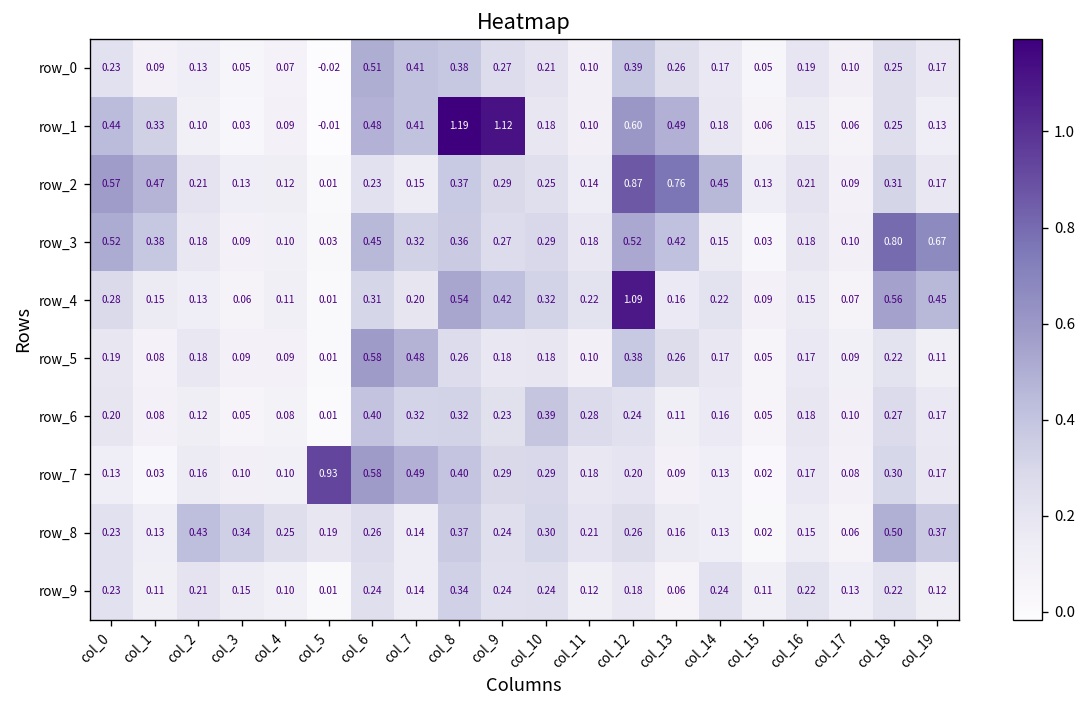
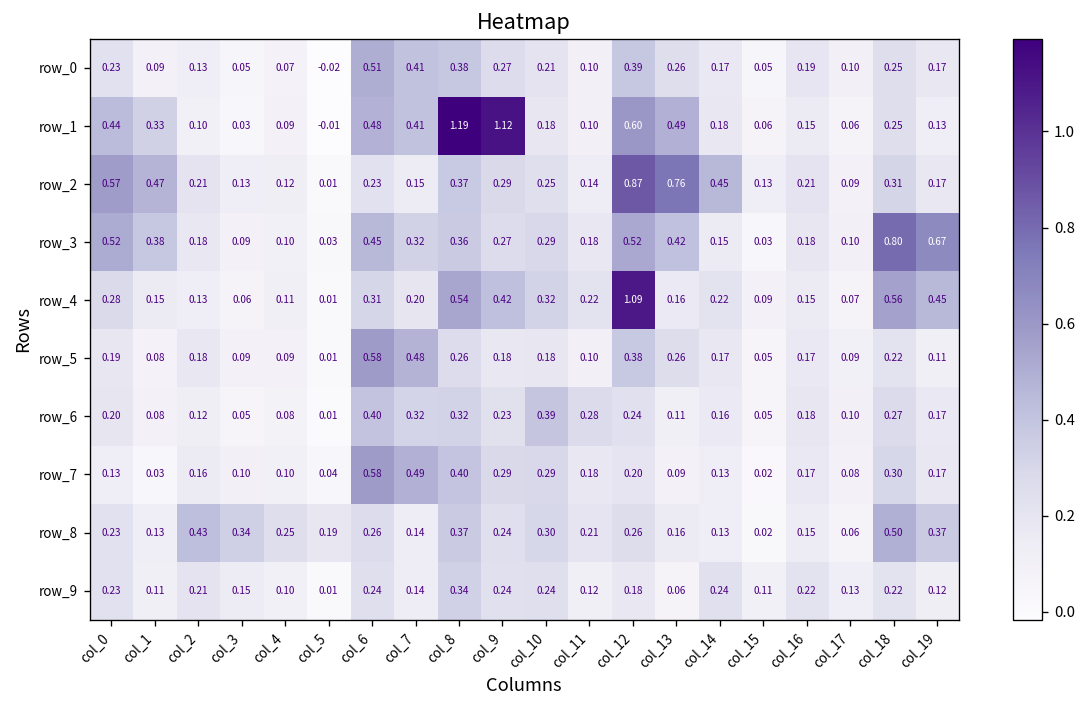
  {
    "row_0": {
      "col_0": 0.23,
      "col_1": 0.09,
      "col_2": 0.13,
      "col_3": 0.05,
      "col_4": 0.07,
      "col_5": -0.02,
      "col_6": 0.51,
      "col_7": 0.41,
      "col_8": 0.38,
      "col_9": 0.27,
      "col_10": 0.21,
      "col_11": 0.10,
      "col_12": 0.39,
      "col_13": 0.26,
      "col_14": 0.17,
      "col_15": 0.05,
      "col_16": 0.19,
      "col_17": 0.10,
      "col_18": 0.25,
      "col_19": 0.17
    },
    "row_1": {
      "col_0": 0.44,
      "col_1": 0.33,
      "col_2": 0.10,
      "col_3": 0.03,
      "col_4": 0.09,
      "col_5": -0.01,
      "col_6": 0.48,
      "col_7": 0.41,
      "col_8": 1.19,
      "col_9": 1.12,
      "col_10": 0.18,
      "col_11": 0.10,
      "col_12": 0.60,
      "col_13": 0.49,
      "col_14": 0.18,
      "col_15": 0.06,
      "col_16": 0.15,
      "col_17": 0.06,
      "col_18": 0.25,
      "col_19": 0.13
    },
    "row_2": {
      "col_0": 0.57,
      "col_1": 0.47,
      "col_2": 0.21,
      "col_3": 0.13,
      "col_4": 0.12,
      "col_5": 0.01,
      "col_6": 0.23,
      "col_7": 0.15,
      "col_8": 0.37,
      "col_9": 0.29,
      "col_10": 0.25,
      "col_11": 0.14,
      "col_12": 0.87,
      "col_13": 0.76,
      "col_14": 0.45,
      "col_15": 0.13,
      "col_16": 0.21,
      "col_17": 0.09,
      "col_18": 0.31,
      "col_19": 0.17
    },
    "row_3": {
      "col_0": 0.52,
      "col_1": 0.38,
      "col_2": 0.18,
      "col_3": 0.09,
      "col_4": 0.10,
      "col_5": 0.03,
      "col_6": 0.45,
      "col_7": 0.32,
      "col_8": 0.36,
      "col_9": 0.27,
      "col_10": 0.29,
      "col_11": 0.18,
      "col_12": 0.52,
      "col_13": 0.42,
      "col_14": 0.15,
      "col_15": 0.03,
      "col_16": 0.18,
      "col_17": 0.10,
      "col_18": 0.80,
      "col_19": 0.67
    },
    "row_4": {
      "col_0": 0.28,
      "col_1": 0.15,
      "col_2": 0.13,
      "col_3": 0.06,
      "col_4": 0.11,
      "col_5": 0.01,
      "col_6": 0.31,
      "col_7": 0.20,
      "col_8": 0.54,
      "col_9": 0.42,
      "col_10": 0.32,
      "col_11": 0.22,
      "col_12": 1.09,
      "col_13": 0.16,
      "col_14": 0.22,
      "col_15": 0.09,
      "col_16": 0.15,
      "col_17": 0.07,
      "col_18": 0.56,
      "col_19": 0.45
    },
    "row_5": {
      "col_0": 0.19,
      "col_1": 0.08,
      "col_2": 0.18,
      "col_3": 0.09,
      "col_4": 0.09,
      "col_5": 0.01,
      "col_6": 0.58,
      "col_7": 0.48,
      "col_8": 0.26,
      "col_9": 0.18,
      "col_10": 0.18,
      "col_11": 0.10,
      "col_12": 0.38,
      "col_13": 0.26,
      "col_14": 0.17,
      "col_15": 0.05,
      "col_16": 0.17,
      "col_17": 0.09,
      "col_18": 0.22,
      "col_19": 0.11
    },
    "row_6": {
      "col_0": 0.20,
      "col_1": 0.08,
      "col_2": 0.12,
      "col_3": 0.05,
      "col_4": 0.08,
      "col_5": 0.01,
      "col_6": 0.40,
      "col_7": 0.32,
      "col_8": 0.32,
      "col_9": 0.23,
      "col_10": 0.39,
      "col_11": 0.28,
      "col_12": 0.24,
      "col_13": 0.11,
      "col_14": 0.16,
      "col_15": 0.05,
      "col_16": 0.18,
      "col_17": 0.10,
      "col_18": 0.27,
      "col_19": 0.17
    },
    "row_7": {
      "col_0": 0.13,
      "col_1": 0.03,
      "col_2": 0.16,
      "col_3": 0.10,
      "col_4": 0.10,
-     "col_5": 0.93,
+     "col_5": 0.04,
      "col_6": 0.58,
      "col_7": 0.49,
      "col_8": 0.40,
      "col_9": 0.29,
      "col_10": 0.29,
      "col_11": 0.18,
      "col_12": 0.20,
      "col_13": 0.09,
      "col_14": 0.13,
      "col_15": 0.02,
      "col_16": 0.17,
      "col_17": 0.08,
      "col_18": 0.30,
      "col_19": 0.17
    },
    "row_8": {
      "col_0": 0.23,
      "col_1": 0.13,
      "col_2": 0.43,
      "col_3": 0.34,
      "col_4": 0.25,
      "col_5": 0.19,
      "col_6": 0.26,
      "col_7": 0.14,
      "col_8": 0.37,
      "col_9": 0.24,
      "col_10": 0.30,
      "col_11": 0.21,
      "col_12": 0.26,
      "col_13": 0.16,
      "col_14": 0.13,
      "col_15": 0.02,
      "col_16": 0.15,
      "col_17": 0.06,
      "col_18": 0.50,
      "col_19": 0.37
    },
    "row_9": {
      "col_0": 0.23,
      "col_1": 0.11,
      "col_2": 0.21,
      "col_3": 0.15,
      "col_4": 0.10,
      "col_5": 0.01,
      "col_6": 0.24,
      "col_7": 0.14,
      "col_8": 0.34,
      "col_9": 0.24,
      "col_10": 0.24,
      "col_11": 0.12,
      "col_12": 0.18,
      "col_13": 0.06,
      "col_14": 0.24,
      "col_15": 0.11,
      "col_16": 0.22,
      "col_17": 0.13,
      "col_18": 0.22,
      "col_19": 0.12
    }
  }
